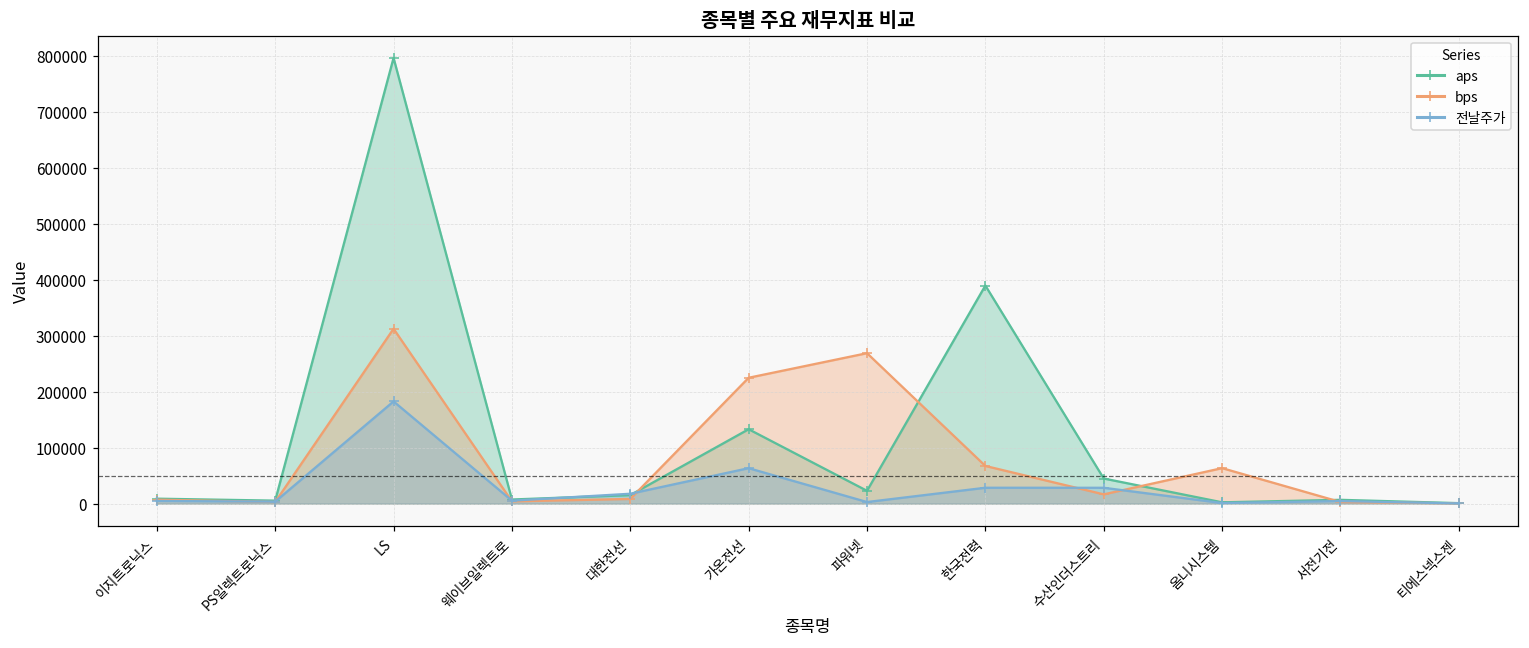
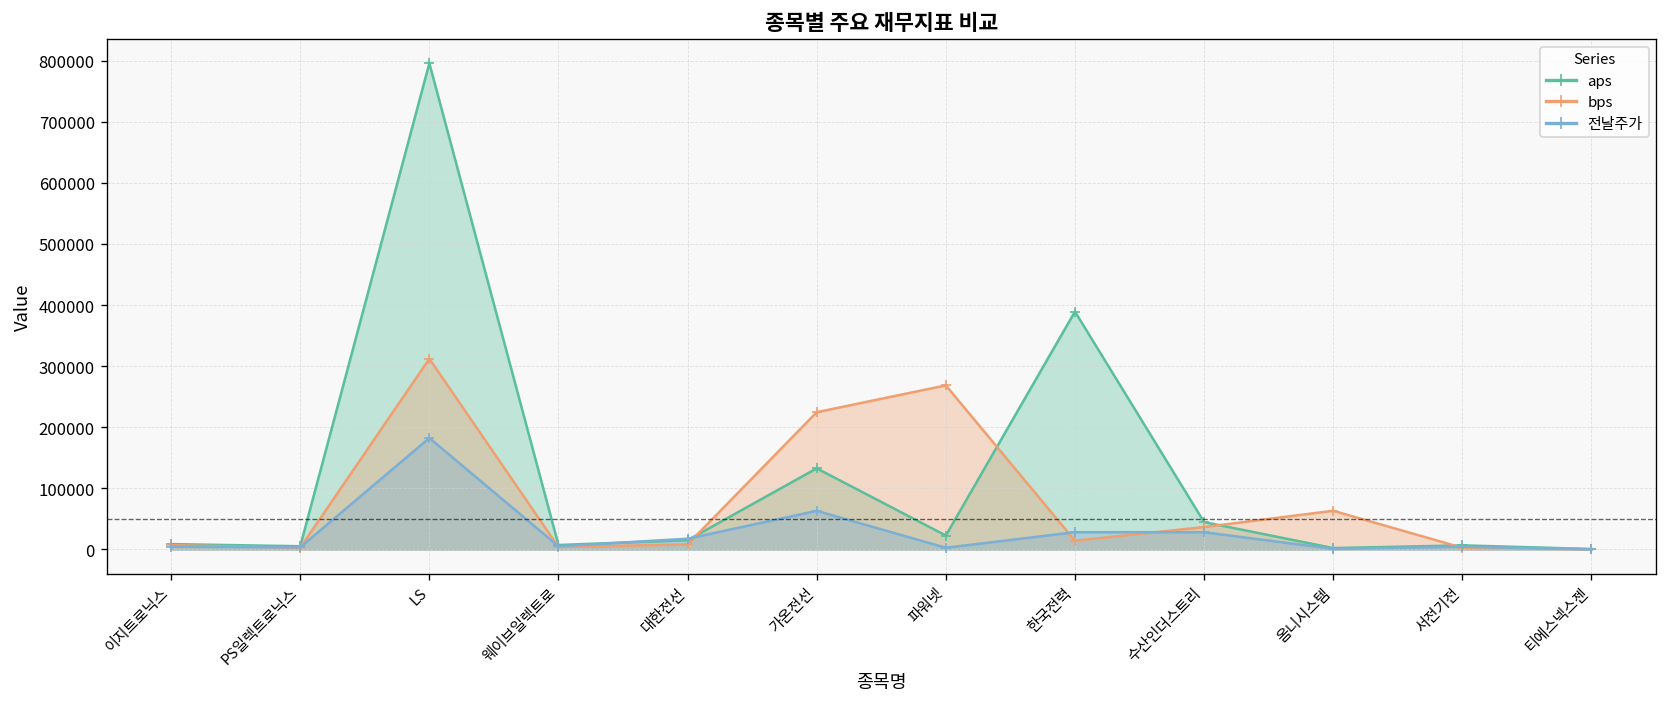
  {
    "bps": {
      "LS": 310000,
      "대한전선": 10000,
      "가온전선": 220000,
      "파워넷": 270000,
-     "한국전력": 70000,
-     "수산인더스트리": 20000,
+     "한국전력": 10000,
+     "수산인더스트리": 40000,
      "옴니시스템": 60000
    }
  }
